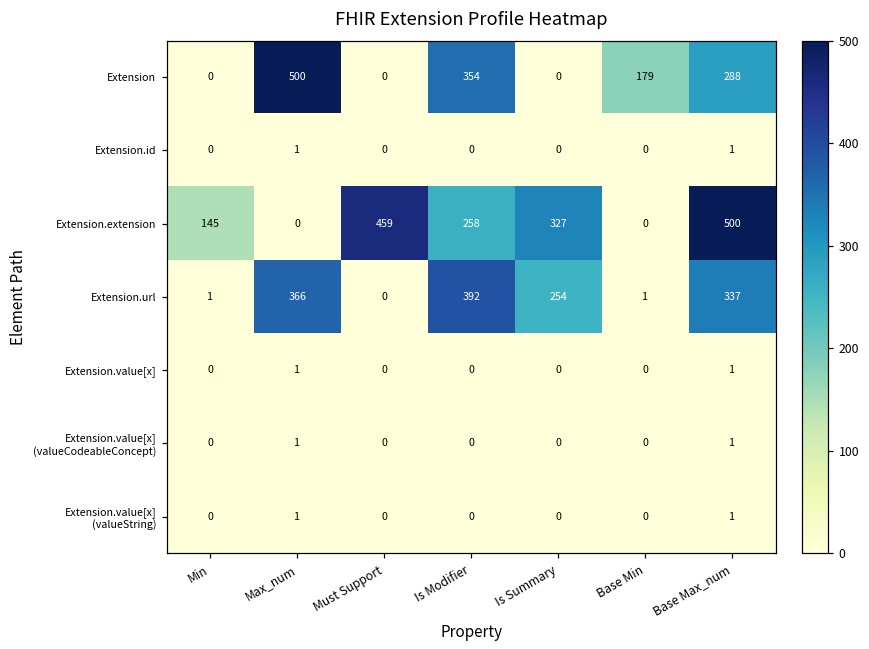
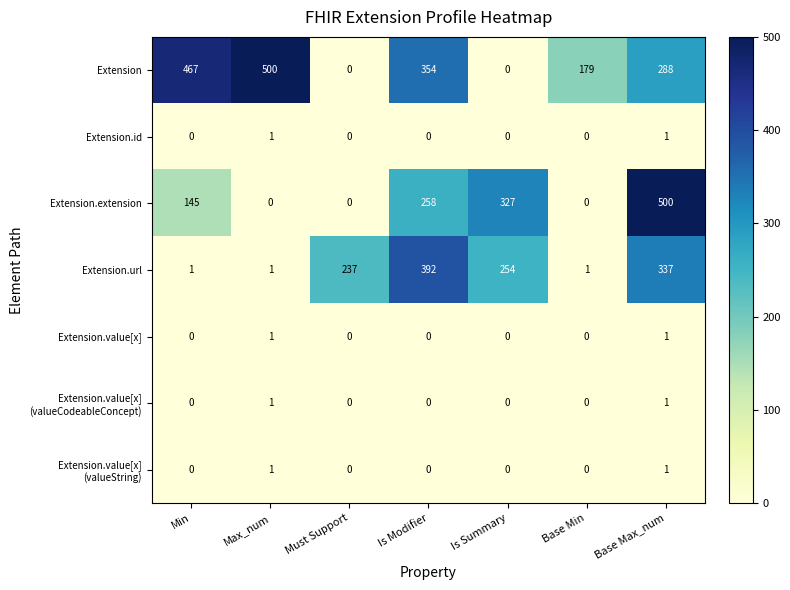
  {
    "Extension": {
-     "Min": 0,
+     "Min": 467,
      "Max_num": 500,
      "Must Support": 0,
      "Is Modifier": 354,
      "Is Summary": 0,
      "Base Min": 179,
      "Base Max_num": 288
    },
    "Extension.id": {
      "Min": 0,
      "Max_num": 1,
      "Must Support": 0,
      "Is Modifier": 0,
      "Is Summary": 0,
      "Base Min": 0,
      "Base Max_num": 1
    },
    "Extension.extension": {
      "Min": 145,
      "Max_num": 0,
-     "Must Support": 459,
+     "Must Support": 0,
      "Is Modifier": 258,
      "Is Summary": 327,
      "Base Min": 0,
      "Base Max_num": 500
    },
    "Extension.url": {
      "Min": 1,
-     "Max_num": 366,
-     "Must Support": 0,
+     "Max_num": 1,
+     "Must Support": 237,
      "Is Modifier": 392,
      "Is Summary": 254,
      "Base Min": 1,
      "Base Max_num": 337
    },
    "Extension.value[x]": {
      "Min": 0,
      "Max_num": 1,
      "Must Support": 0,
      "Is Modifier": 0,
      "Is Summary": 0,
      "Base Min": 0,
      "Base Max_num": 1
    },
    "Extension.value[x] (valueCodeableConcept)": {
      "Min": 0,
      "Max_num": 1,
      "Must Support": 0,
      "Is Modifier": 0,
      "Is Summary": 0,
      "Base Min": 0,
      "Base Max_num": 1
    },
    "Extension.value[x] (valueString)": {
      "Min": 0,
      "Max_num": 1,
      "Must Support": 0,
      "Is Modifier": 0,
      "Is Summary": 0,
      "Base Min": 0,
      "Base Max_num": 1
    }
  }
